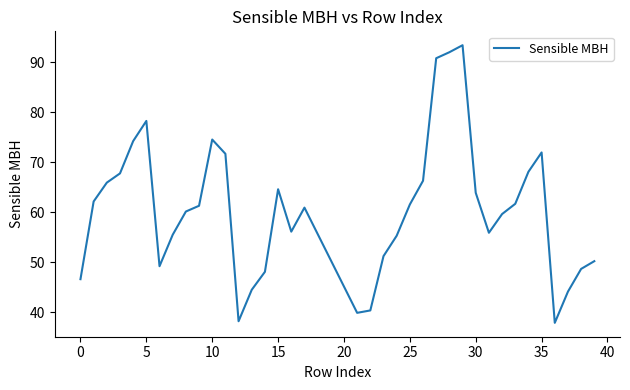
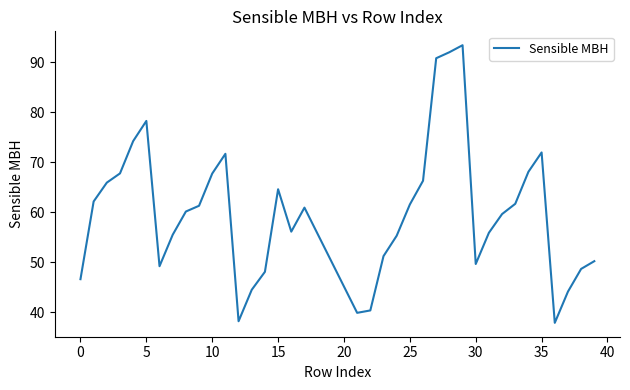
  {
    "0": 47,
    "5": 78,
-   "10": 75,
+   "10": 68,
    "15": 65,
    "25": 62,
-   "30": 64,
+   "30": 50,
    "35": 72
  }
